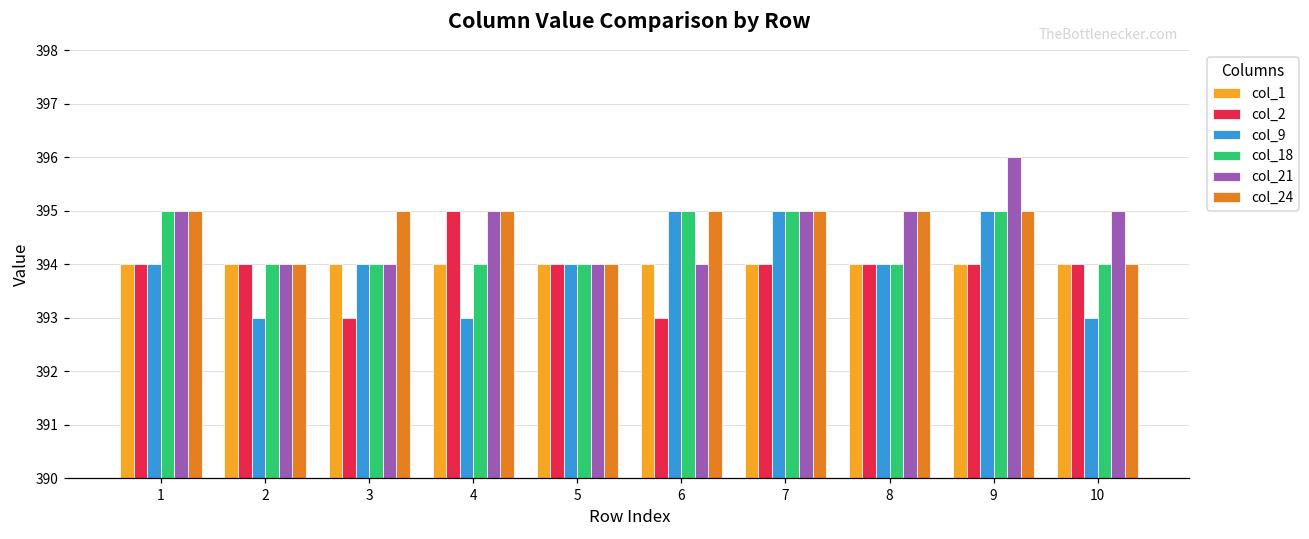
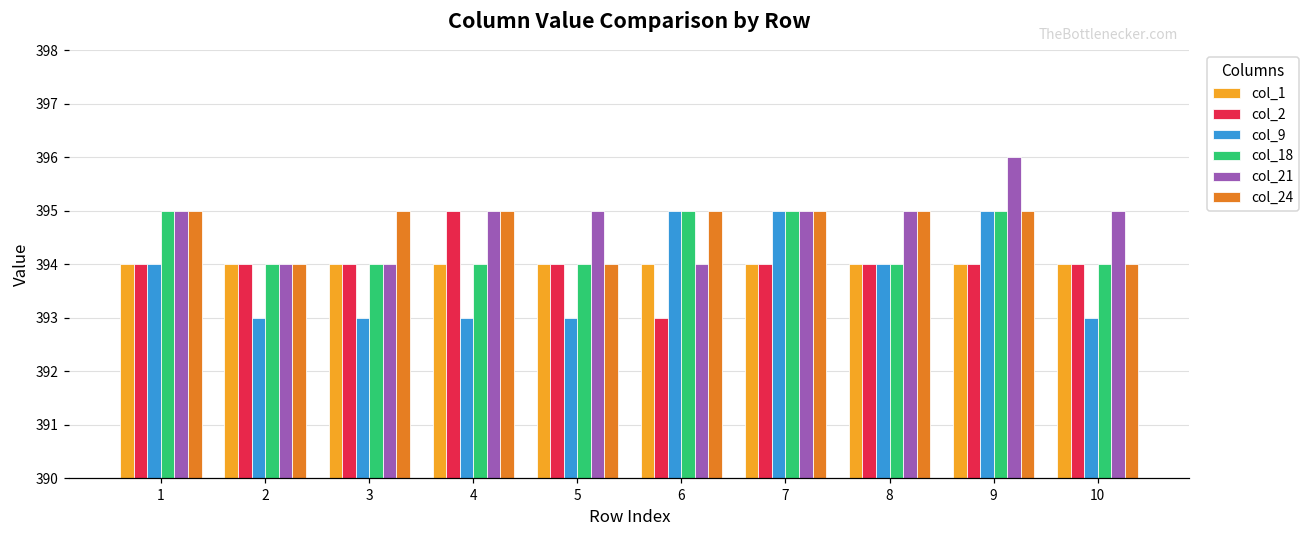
  {
    "col_2": {
      "1": 394,
      "2": 394,
-     "3": 393,
+     "3": 394,
      "4": 395,
      "5": 394,
      "6": 393,
      "7": 394,
      "8": 394,
      "9": 394,
      "10": 394
    },
    "col_9": {
      "1": 394,
      "2": 393,
-     "3": 394,
+     "3": 393,
      "4": 393,
-     "5": 394,
+     "5": 393,
      "6": 395,
      "7": 395,
      "8": 394,
      "9": 395,
      "10": 393
    },
    "col_18": {
      "1": 395,
      "2": 394,
      "3": 394,
      "4": 394,
      "5": 394,
      "6": 395,
      "7": 395,
      "8": 394,
      "9": 395,
      "10": 394
    },
    "col_21": {
      "1": 395,
      "2": 394,
      "3": 394,
      "4": 395,
-     "5": 394,
+     "5": 395,
      "6": 394,
      "7": 395,
      "8": 395,
      "9": 396,
      "10": 395
    }
  }
